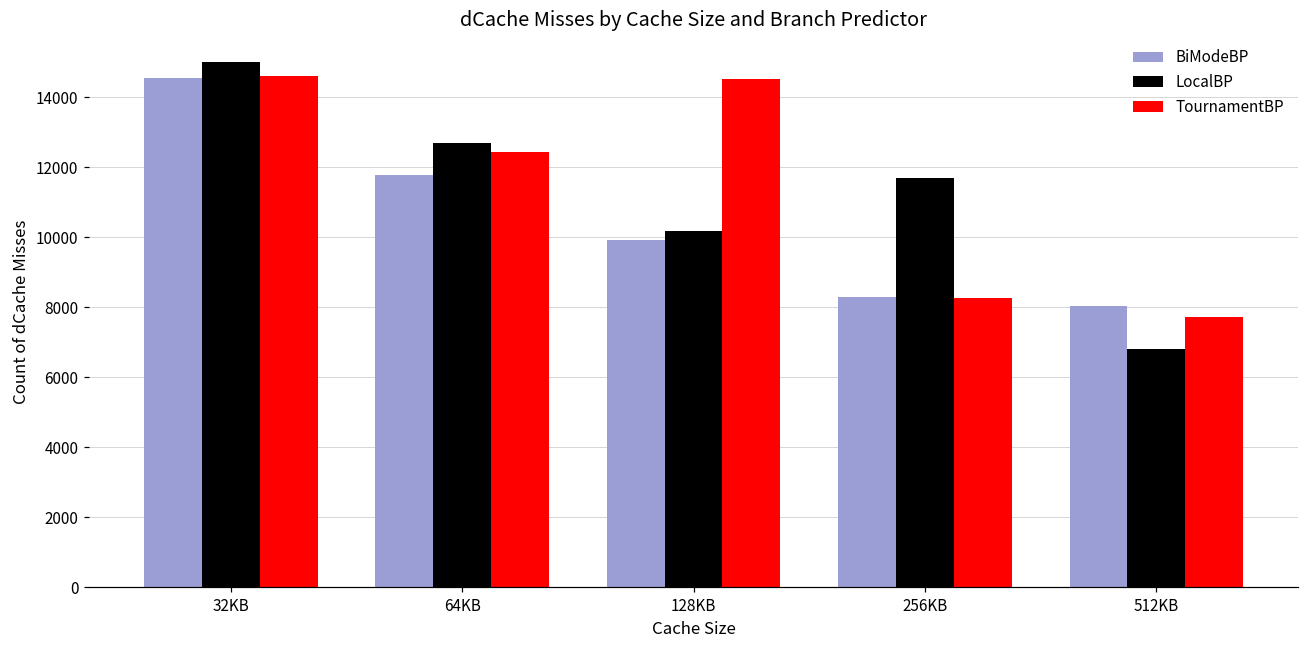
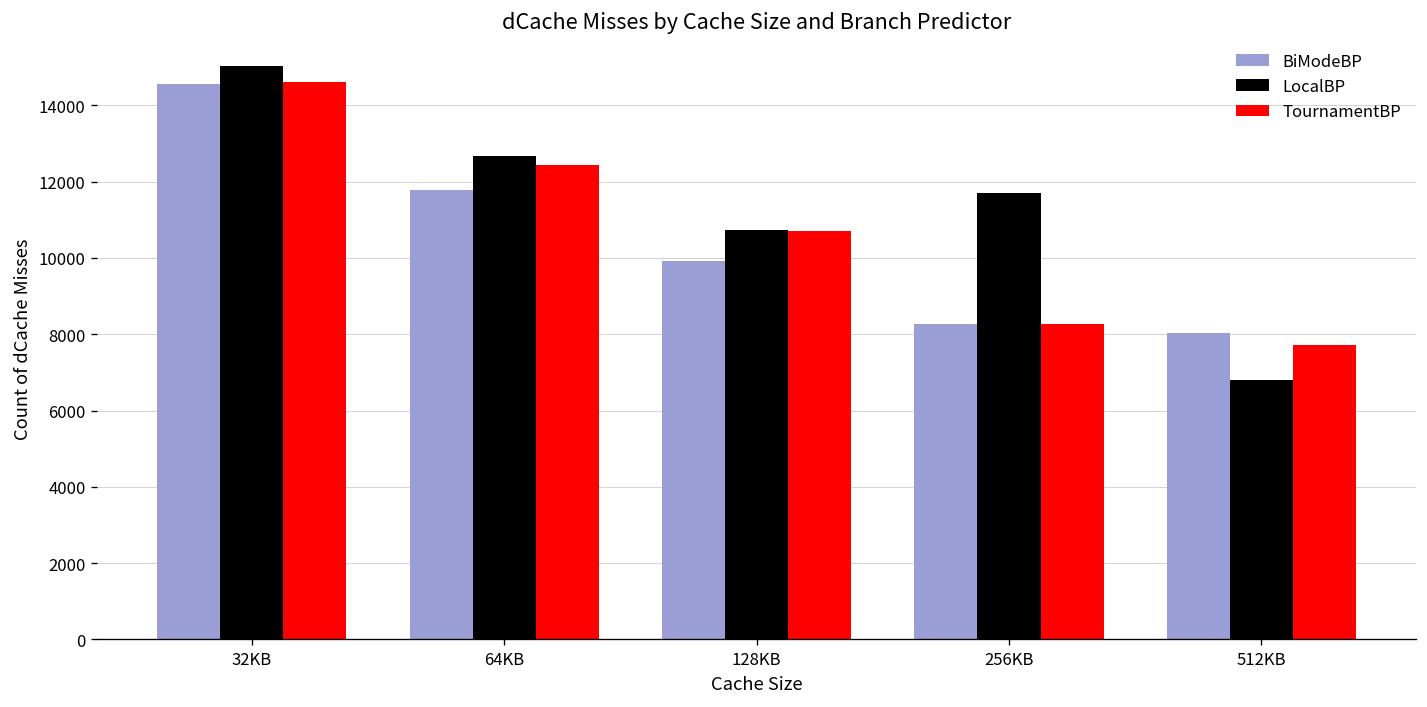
  {
    "BiModeBP": {
      "32KB": 14600,
      "64KB": 11800,
      "128KB": 9900,
      "256KB": 8300,
      "512KB": 8000
    },
    "LocalBP": {
      "32KB": 15000,
      "64KB": 12700,
-     "128KB": 10200,
+     "128KB": 10700,
      "256KB": 11700,
      "512KB": 6800
    },
    "TournamentBP": {
      "32KB": 14600,
      "64KB": 12400,
-     "128KB": 14500,
+     "128KB": 10700,
      "256KB": 8300,
      "512KB": 7700
    }
  }
